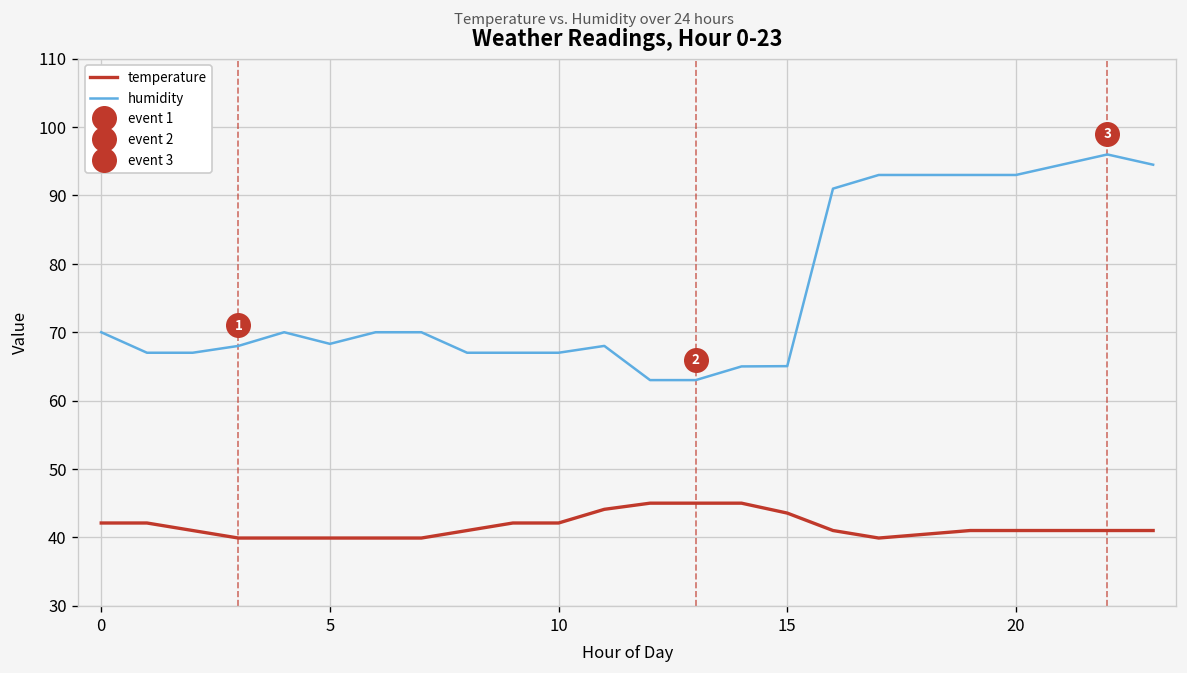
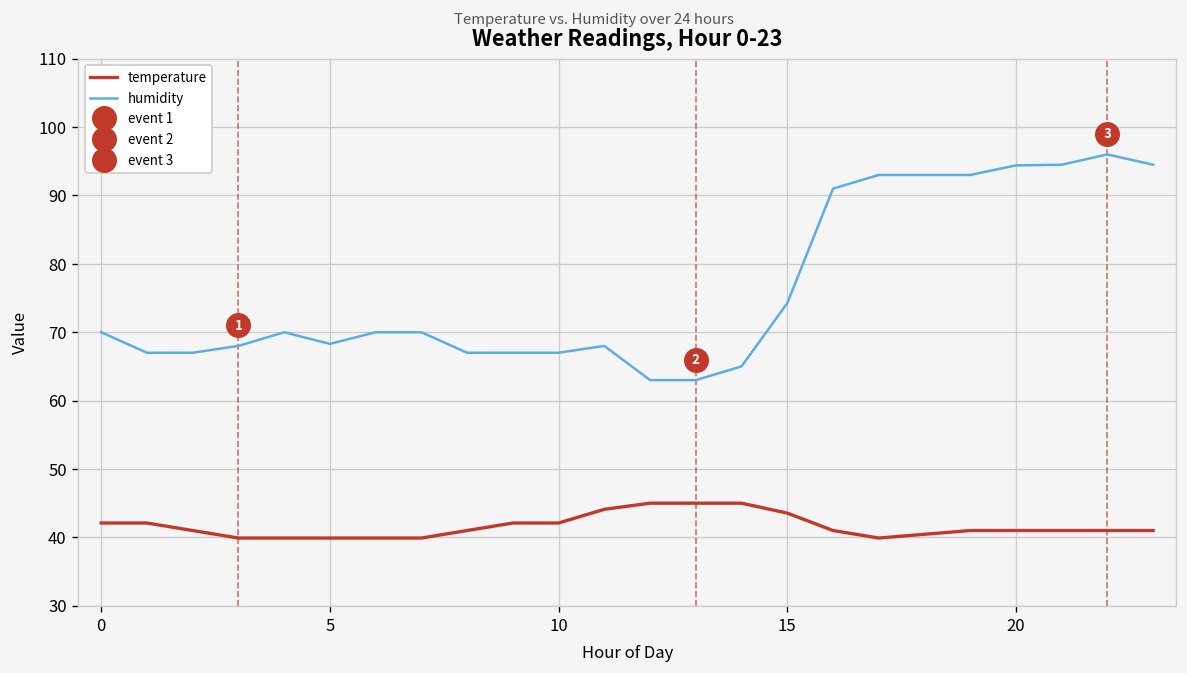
  {
    "humidity": {
      "0": 70,
      "5": 68,
      "10": 67,
-     "15": 65,
-     "20": 93
+     "15": 74,
+     "20": 94
    }
  }
